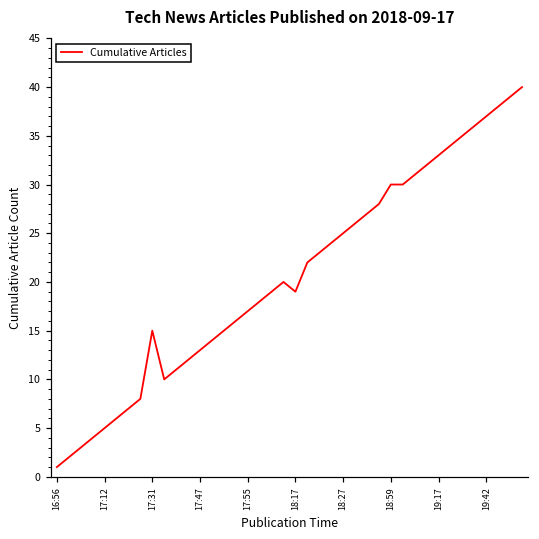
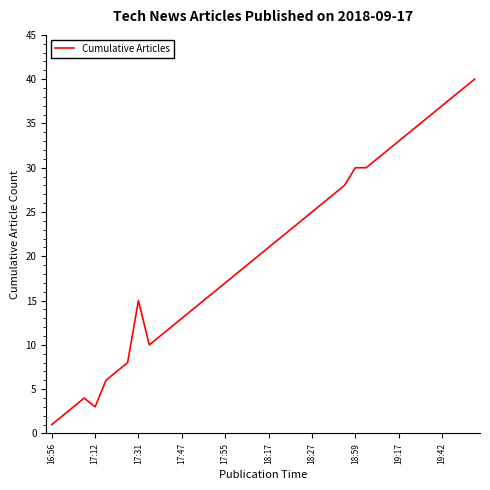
  {
    "16:56": 1,
-   "17:12": 5,
+   "17:12": 3,
    "17:31": 15,
    "17:47": 13,
-   "18:17": 19,
+   "18:17": 21,
    "18:27": 25,
    "18:59": 30,
    "19:17": 33,
    "19:42": 37
  }
